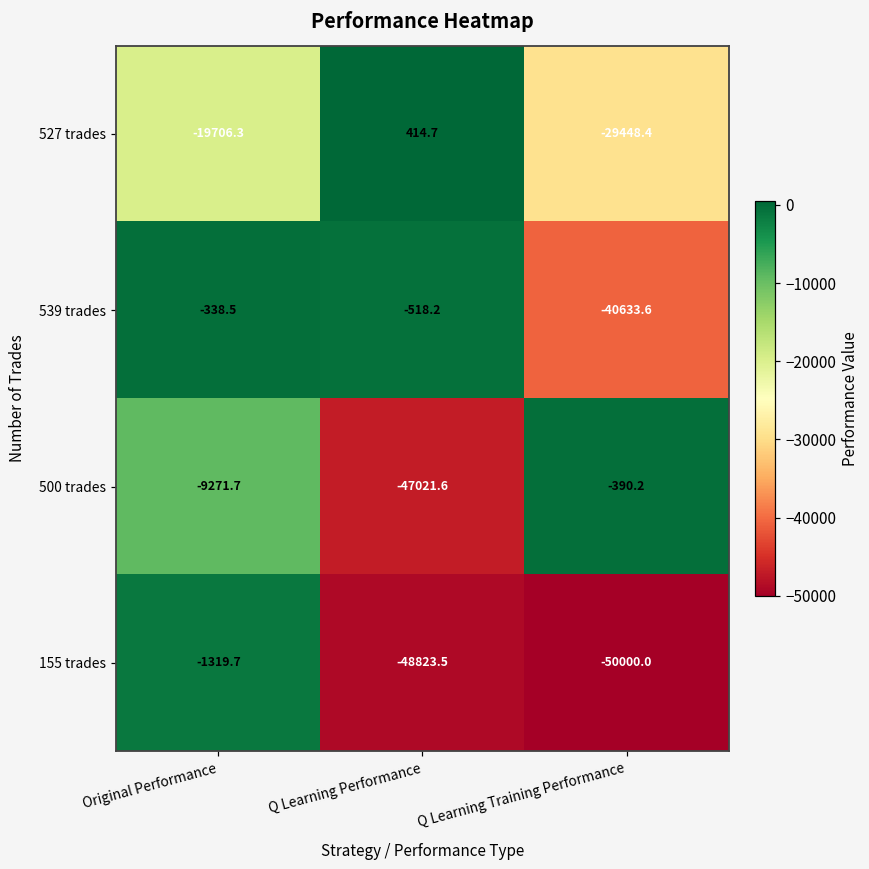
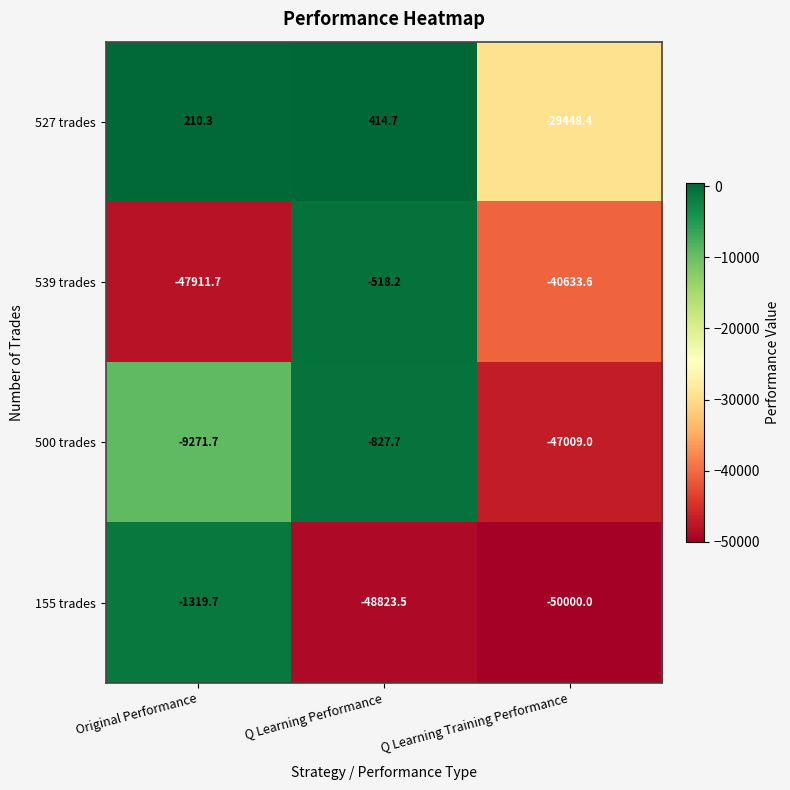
  {
    "527 trades": {
-     "Original Performance": -19706.3,
+     "Original Performance": 210.3,
      "Q Learning Performance": 414.7,
      "Q Learning Training Performance": -29448.4
    },
    "539 trades": {
-     "Original Performance": -338.5,
+     "Original Performance": -47911.7,
      "Q Learning Performance": -518.2,
      "Q Learning Training Performance": -40633.6
    },
    "500 trades": {
      "Original Performance": -9271.7,
-     "Q Learning Performance": -47021.6,
-     "Q Learning Training Performance": -390.2
+     "Q Learning Performance": -827.7,
+     "Q Learning Training Performance": -47009.0
    },
    "155 trades": {
      "Original Performance": -1319.7,
      "Q Learning Performance": -48823.5,
      "Q Learning Training Performance": -50000.0
    }
  }
